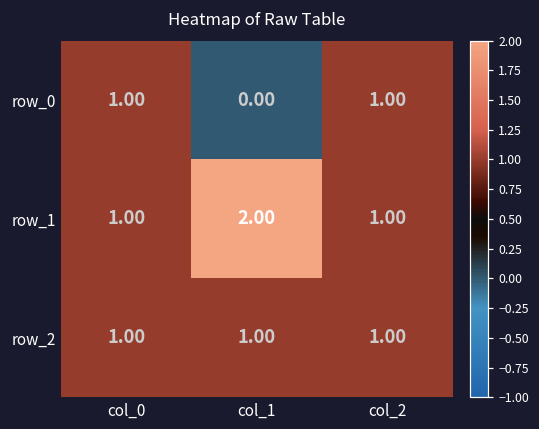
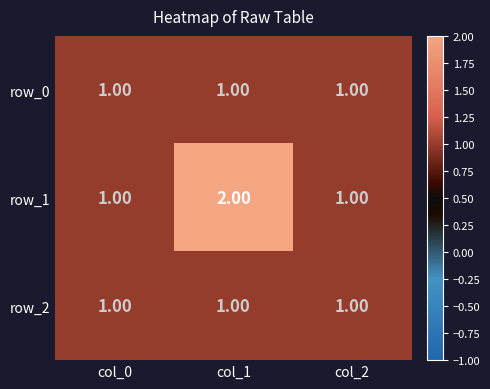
  {
    "row_0": {
      "col_0": 1.00,
-     "col_1": 0.00,
+     "col_1": 1.00,
      "col_2": 1.00
    },
    "row_1": {
      "col_0": 1.00,
      "col_1": 2.00,
      "col_2": 1.00
    },
    "row_2": {
      "col_0": 1.00,
      "col_1": 1.00,
      "col_2": 1.00
    }
  }
